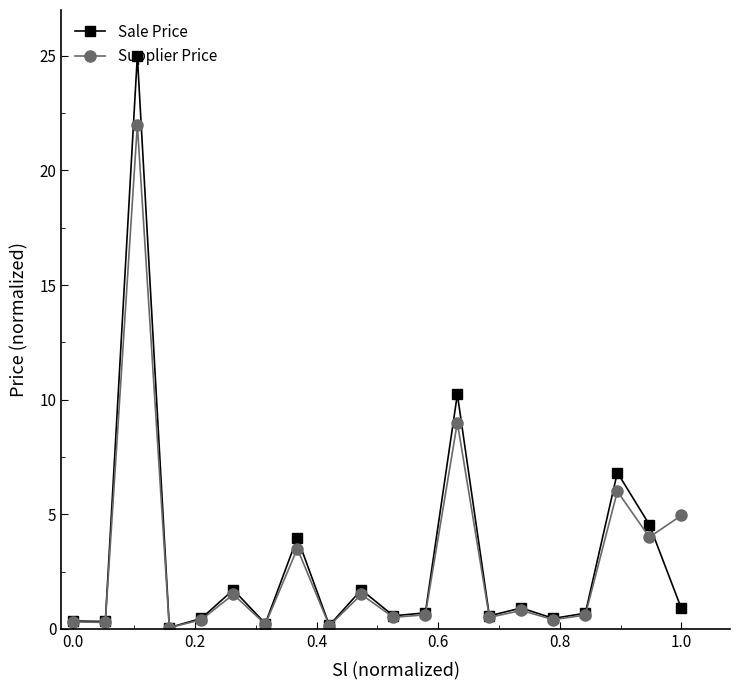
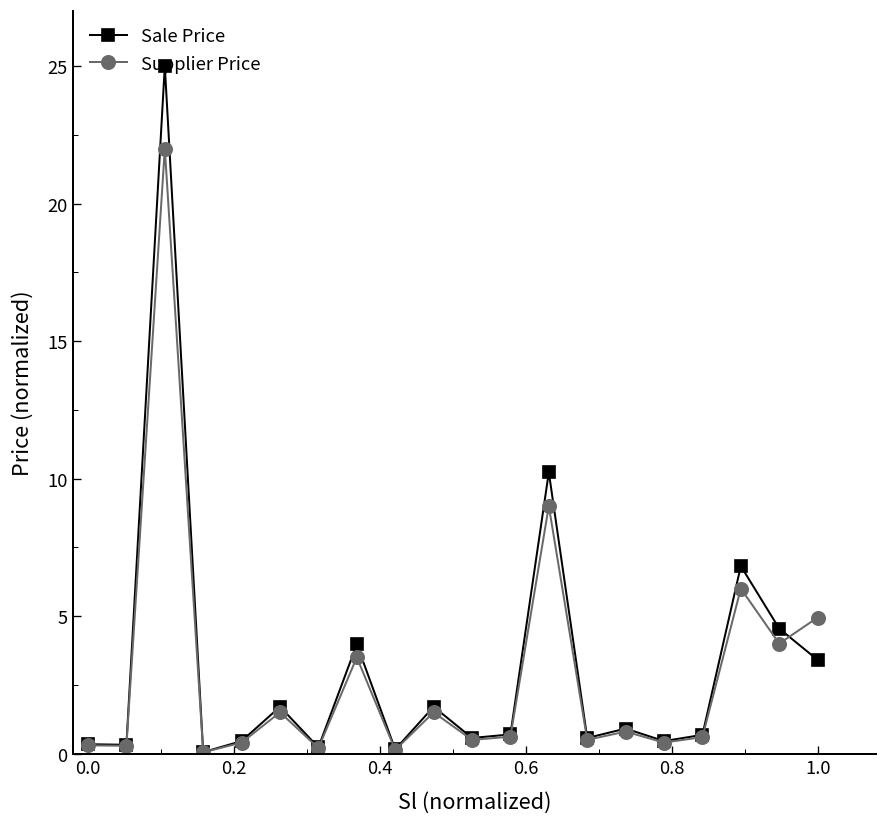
  {
    "Sale Price": {
-     "1.0": 0.9
+     "1.0": 3.4
    },
    "Supplier Price": {
      "1.0": 4.9
    }
  }
